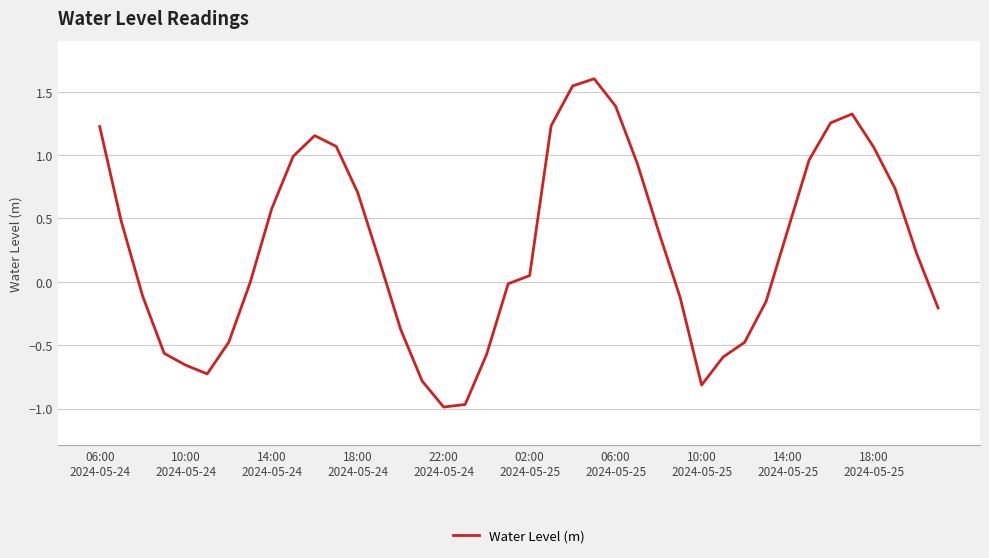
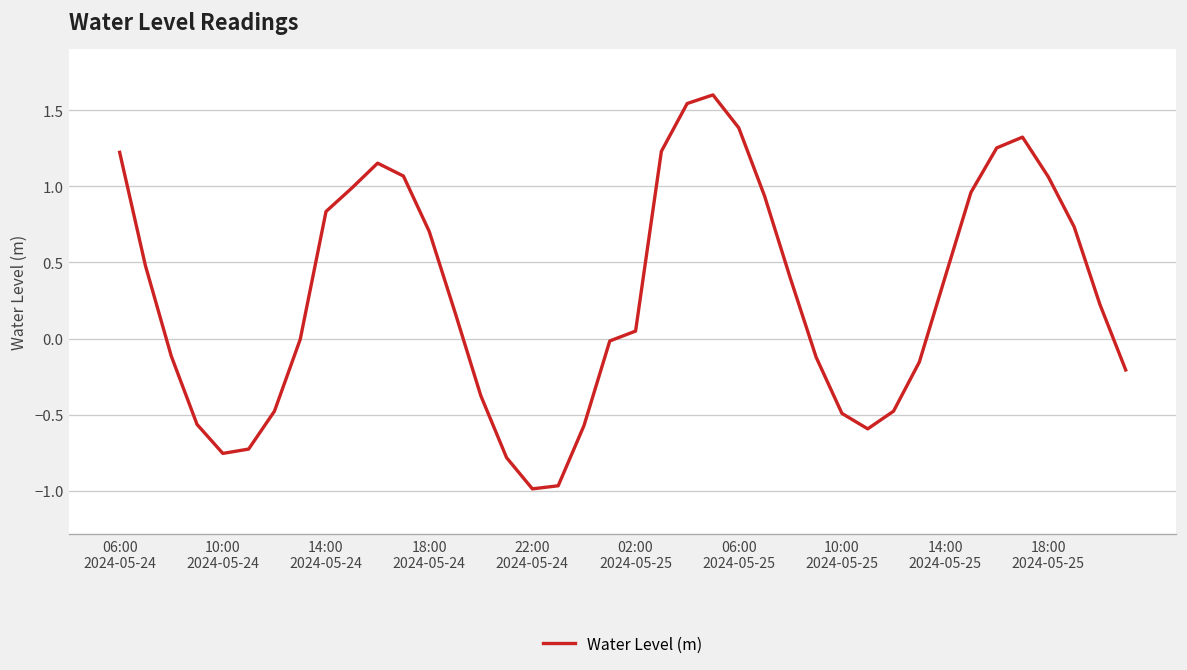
  {
    "06:00 2024-05-24": 1.22,
-   "10:00 2024-05-24": -0.66,
-   "14:00 2024-05-24": 0.58,
+   "10:00 2024-05-24": -0.76,
+   "14:00 2024-05-24": 0.84,
    "18:00 2024-05-24": 0.70,
    "22:00 2024-05-24": -0.99,
    "02:00 2024-05-25": 0.05,
    "06:00 2024-05-25": 1.39,
-   "10:00 2024-05-25": -0.81,
+   "10:00 2024-05-25": -0.49,
    "14:00 2024-05-25": 0.40,
    "18:00 2024-05-25": 1.06
  }
